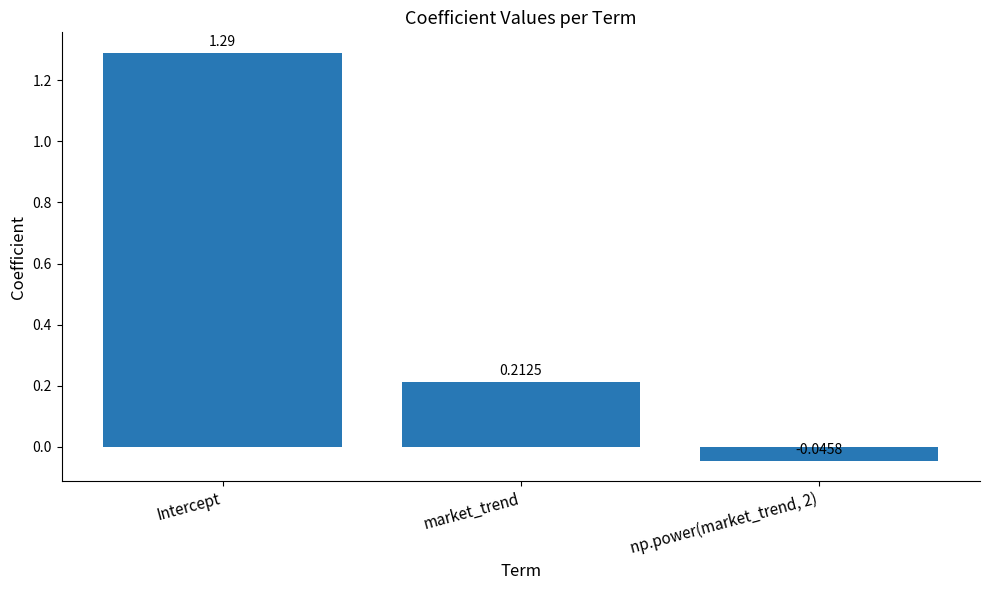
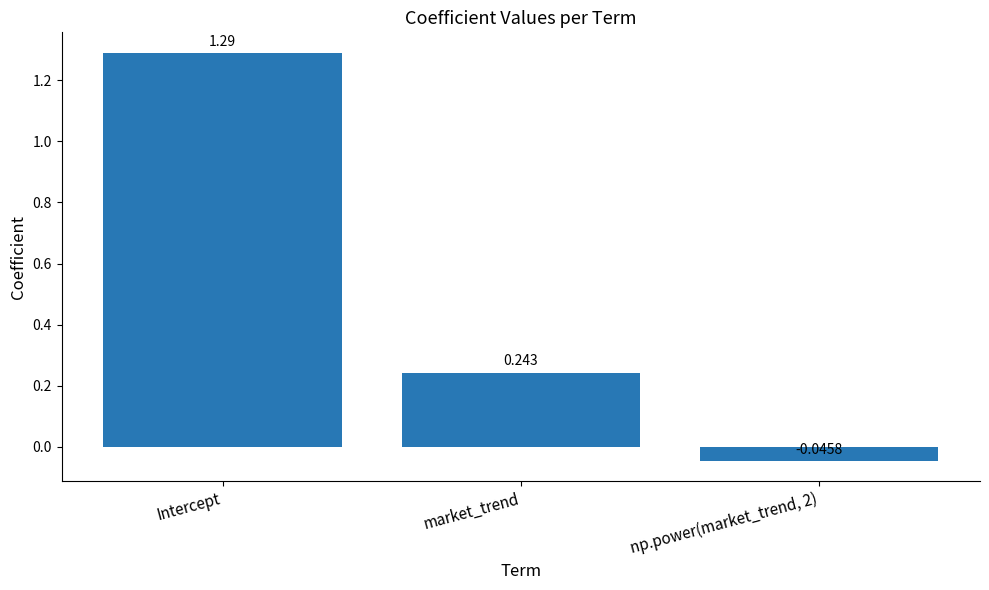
  {
    "Intercept": 1.29,
-   "market_trend": 0.2125,
+   "market_trend": 0.243,
    "np.power(market_trend, 2)": -0.0458
  }
